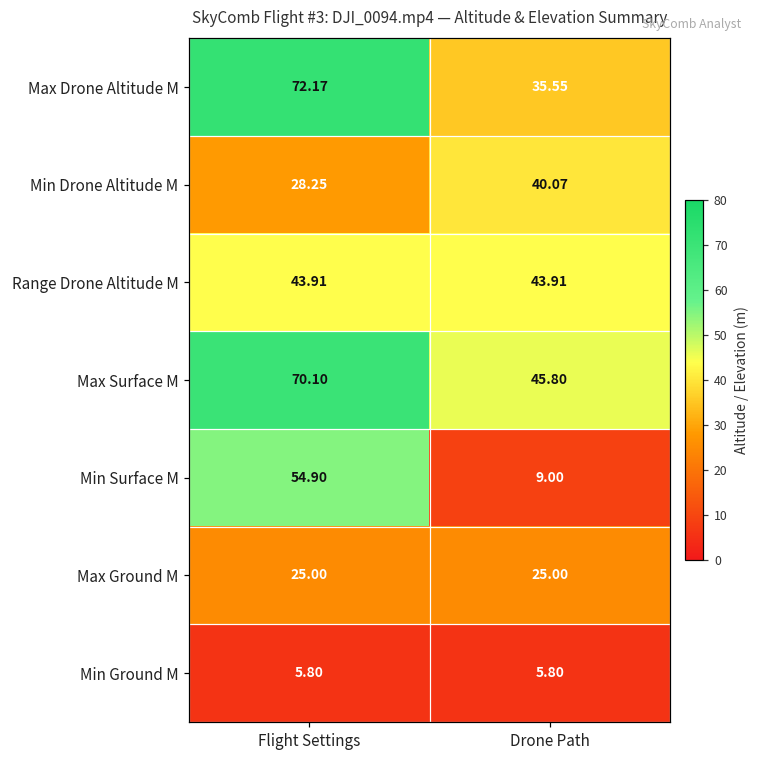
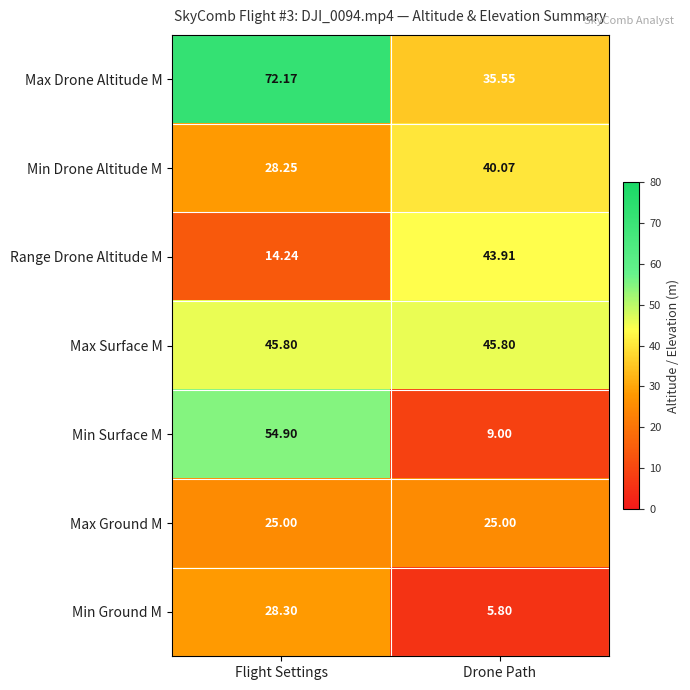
  {
    "Max Drone Altitude M": {
      "Flight Settings": 72.17,
      "Drone Path": 35.55
    },
    "Min Drone Altitude M": {
      "Flight Settings": 28.25,
      "Drone Path": 40.07
    },
    "Range Drone Altitude M": {
-     "Flight Settings": 43.91,
+     "Flight Settings": 14.24,
      "Drone Path": 43.91
    },
    "Max Surface M": {
-     "Flight Settings": 70.10,
+     "Flight Settings": 45.80,
      "Drone Path": 45.80
    },
    "Min Surface M": {
      "Flight Settings": 54.90,
      "Drone Path": 9.00
    },
    "Max Ground M": {
      "Flight Settings": 25.00,
      "Drone Path": 25.00
    },
    "Min Ground M": {
-     "Flight Settings": 5.80,
+     "Flight Settings": 28.30,
      "Drone Path": 5.80
    }
  }
